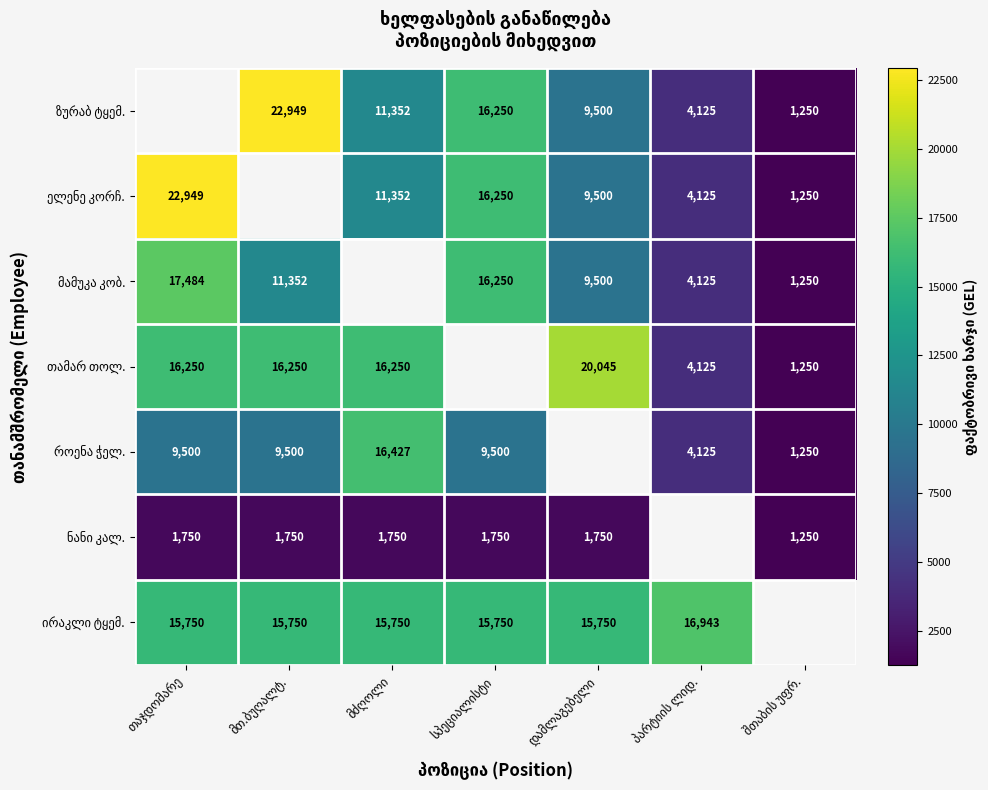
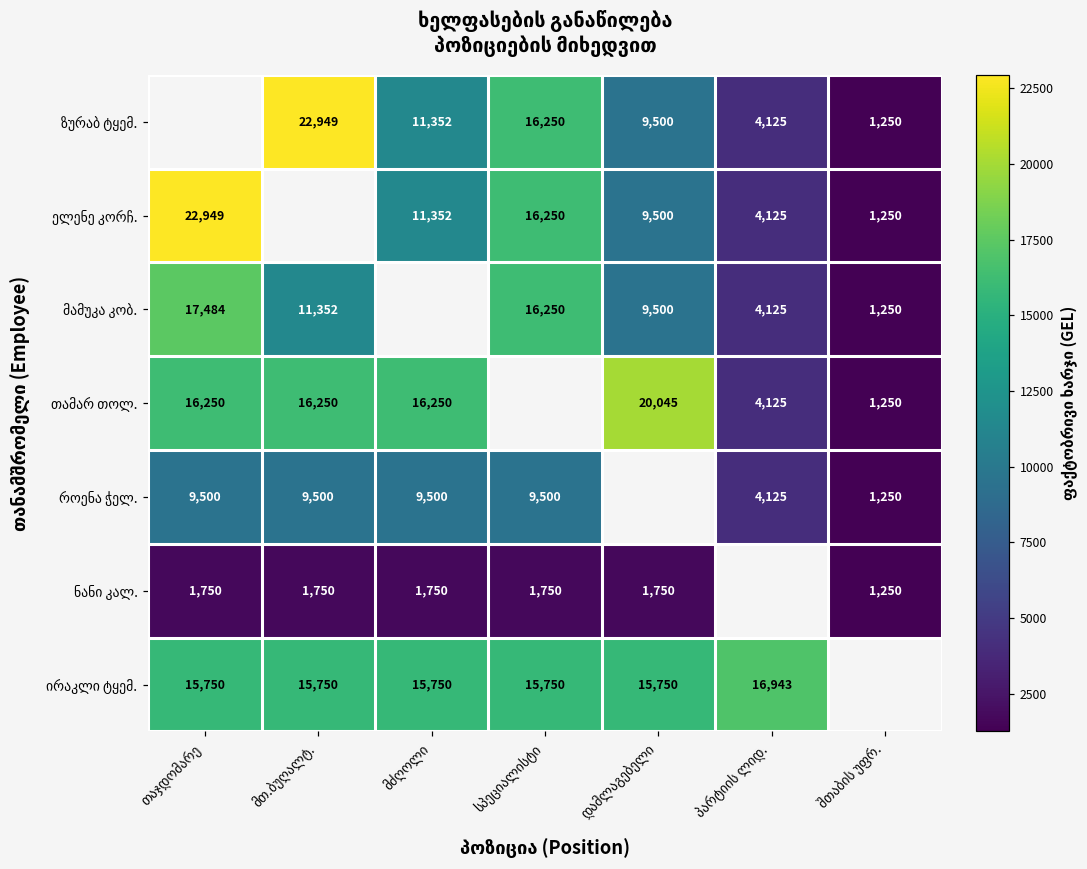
  {
    "ზურაბ ტყემ.": {
      "მთ.ბუღალტ.": "22,949",
      "მძღოლი": "11,352",
      "სპეციალისტი": "16,250",
      "დამლაგებელი": "9,500",
      "პარტიის ლიდ.": "4,125",
      "შთაბის უფრ.": "1,250"
    },
    "ელენე კორჩ.": {
      "თაჯდომარე": "22,949",
      "მძღოლი": "11,352",
      "სპეციალისტი": "16,250",
      "დამლაგებელი": "9,500",
      "პარტიის ლიდ.": "4,125",
      "შთაბის უფრ.": "1,250"
    },
    "მამუკა კობ.": {
      "თაჯდომარე": "17,484",
      "მთ.ბუღალტ.": "11,352",
      "სპეციალისტი": "16,250",
      "დამლაგებელი": "9,500",
      "პარტიის ლიდ.": "4,125",
      "შთაბის უფრ.": "1,250"
    },
    "თამარ თოლ.": {
      "თაჯდომარე": "16,250",
      "მთ.ბუღალტ.": "16,250",
      "მძღოლი": "16,250",
      "დამლაგებელი": "20,045",
      "პარტიის ლიდ.": "4,125",
      "შთაბის უფრ.": "1,250"
    },
    "როენა ჭელ.": {
      "თაჯდომარე": "9,500",
      "მთ.ბუღალტ.": "9,500",
-     "მძღოლი": "16,427",
+     "მძღოლი": "9,500",
      "სპეციალისტი": "9,500",
      "პარტიის ლიდ.": "4,125",
      "შთაბის უფრ.": "1,250"
    },
    "ნანი კალ.": {
      "თაჯდომარე": "1,750",
      "მთ.ბუღალტ.": "1,750",
      "მძღოლი": "1,750",
      "სპეციალისტი": "1,750",
      "დამლაგებელი": "1,750",
      "შთაბის უფრ.": "1,250"
    },
    "ირაკლი ტყემ.": {
      "თაჯდომარე": "15,750",
      "მთ.ბუღალტ.": "15,750",
      "მძღოლი": "15,750",
      "სპეციალისტი": "15,750",
      "დამლაგებელი": "15,750",
      "პარტიის ლიდ.": "16,943"
    }
  }
